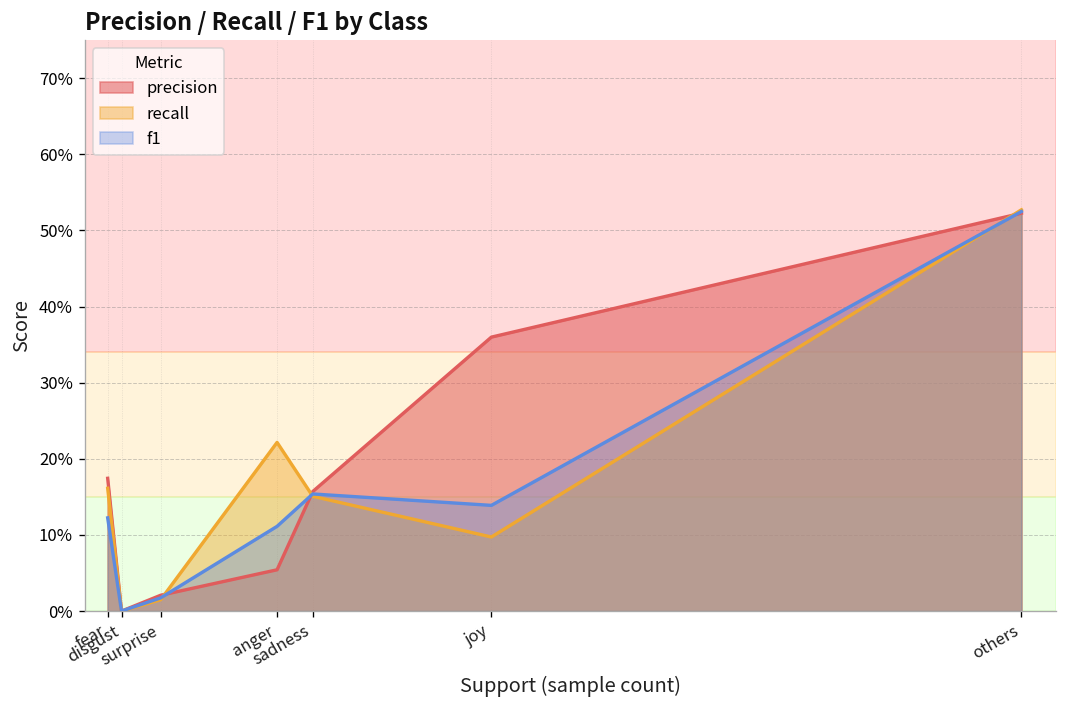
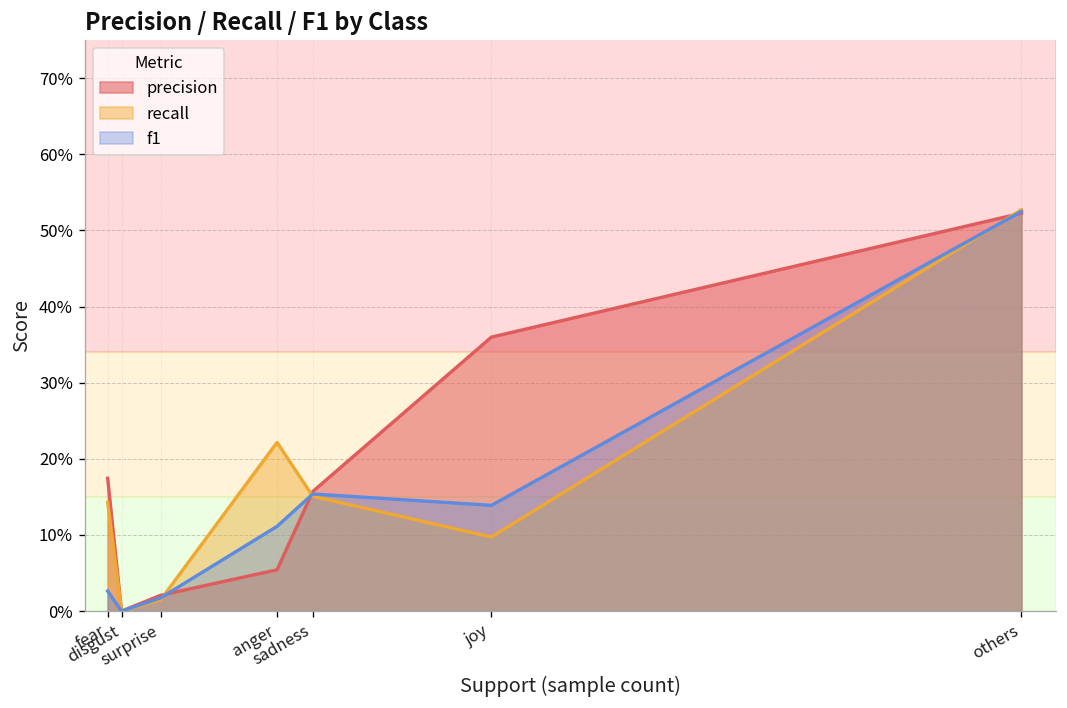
  {
    "precision": {
      "fear": "17%",
      "anger": "5%",
      "joy": "36%"
    },
    "recall": {
-     "fear": "16%",
+     "fear": "14%",
      "anger": "22%",
      "joy": "10%"
    },
    "f1": {
-     "fear": "12%",
+     "fear": "3%",
      "anger": "11%",
      "joy": "14%"
    }
  }
